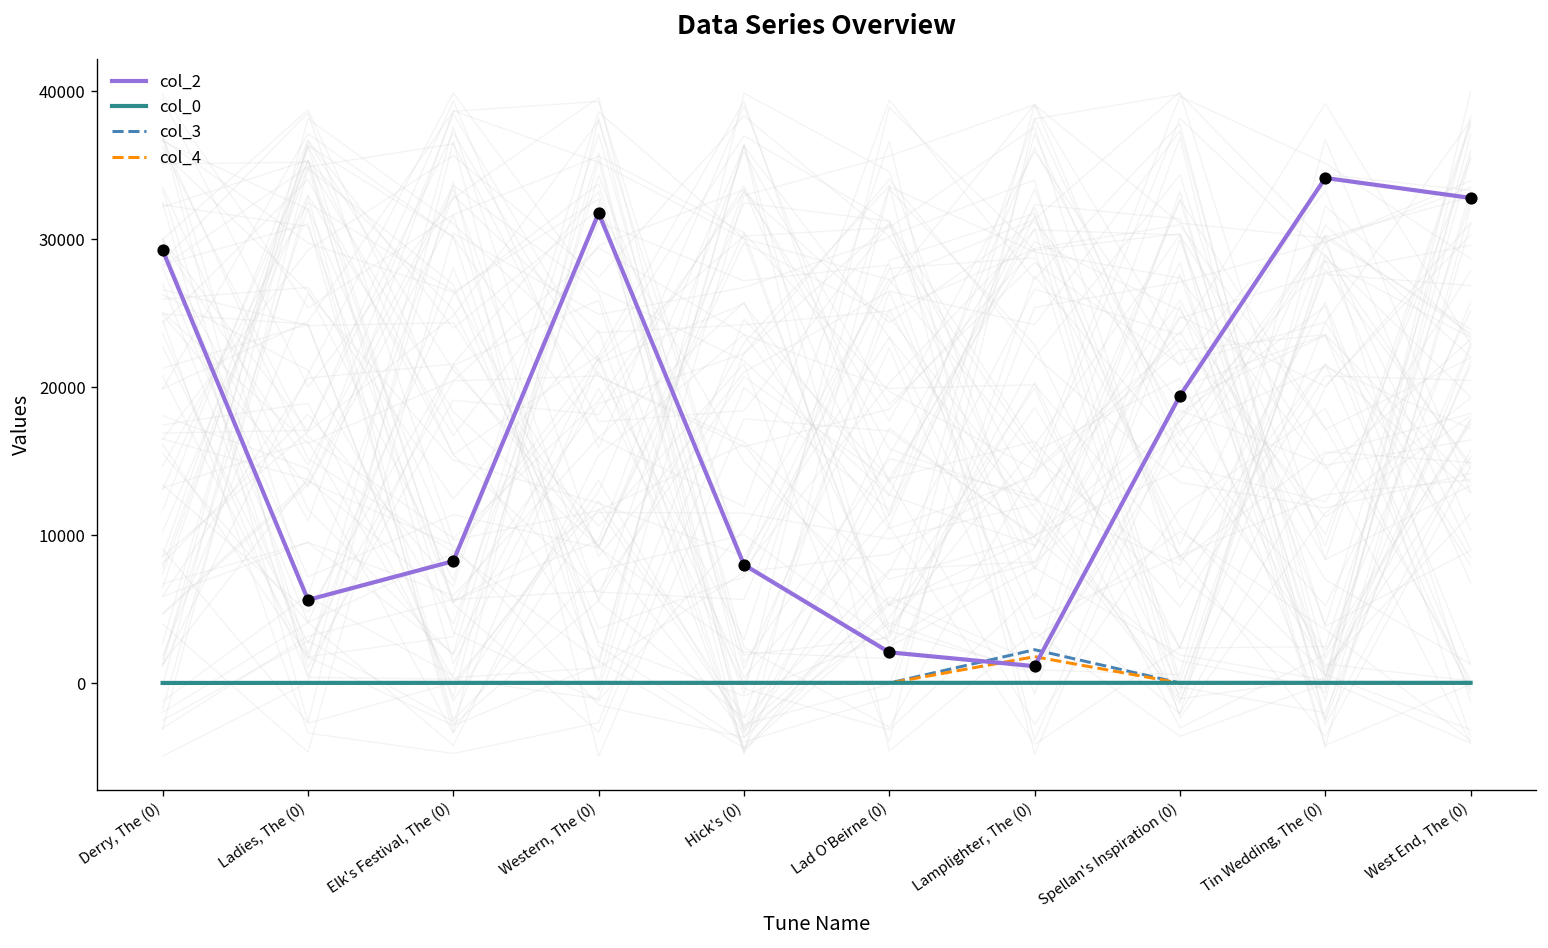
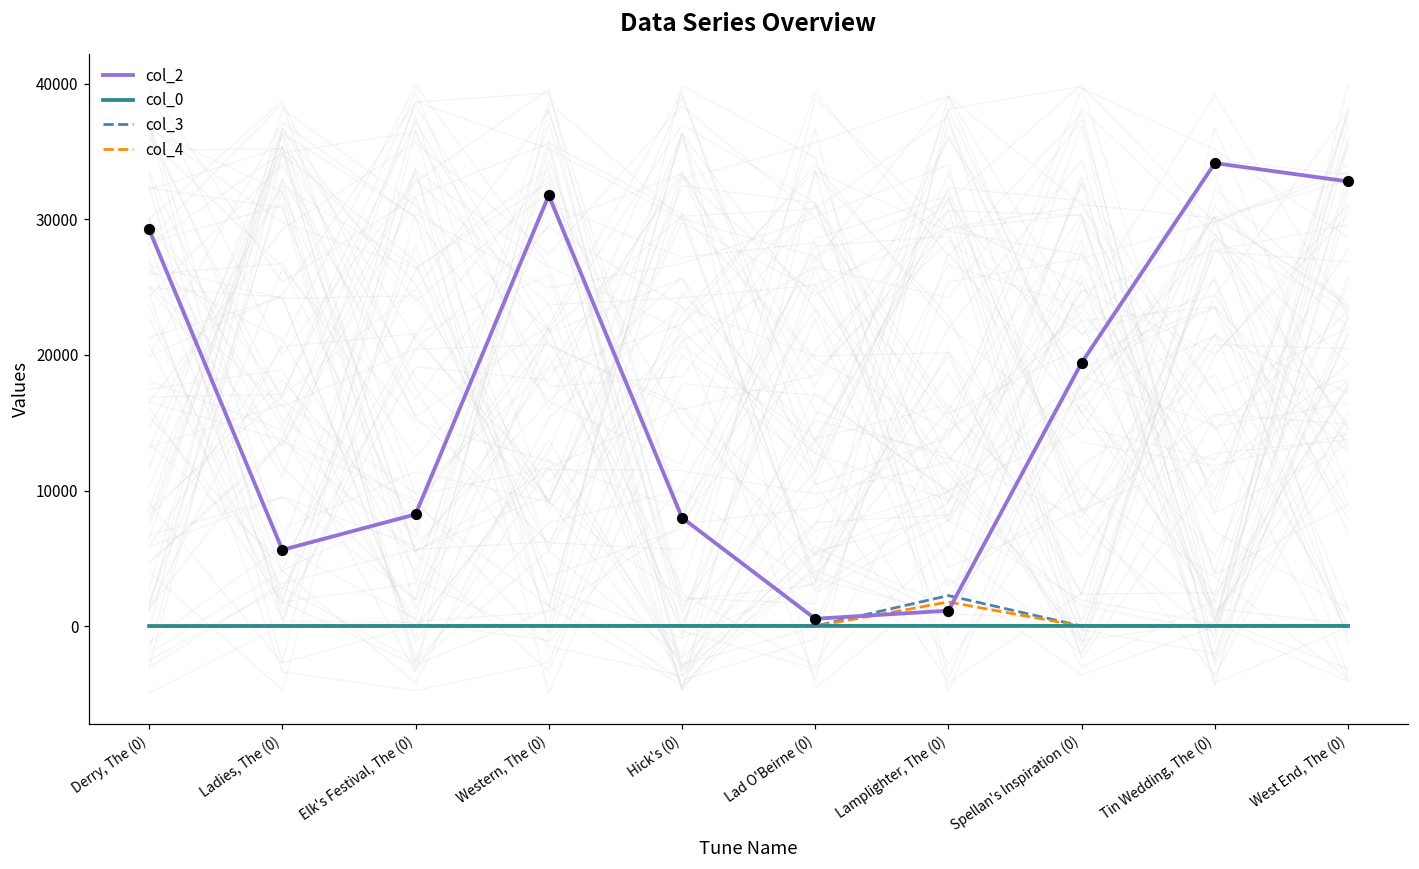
  {
    "col_2": {
      "Ladies, The (0)": 5600,
      "Elk's Festival, The (0)": 8200,
      "Western, The (0)": 31800,
-     "Lad O'Beirne (0)": 2100,
+     "Lad O'Beirne (0)": 500,
      "Lamplighter, The (0)": 1100,
      "Spellan's Inspiration (0)": 19400,
      "Tin Wedding, The (0)": 34100
    },
    "col_4": {
      "Lamplighter, The (0)": 1800
    }
  }
